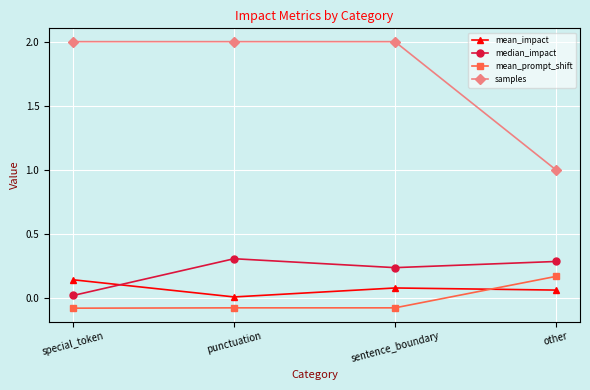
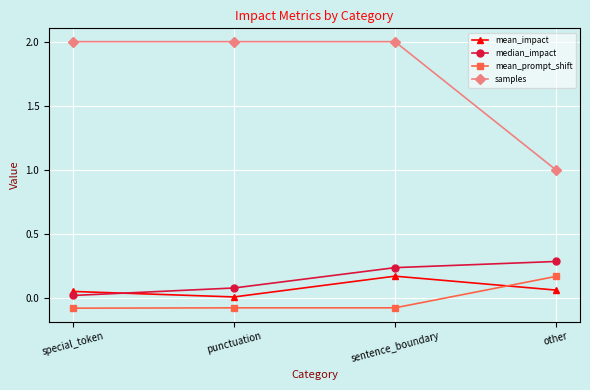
  {
    "mean_impact": {
-     "special_token": 0.14,
+     "special_token": 0.05,
      "punctuation": 0.01,
-     "sentence_boundary": 0.08,
+     "sentence_boundary": 0.17,
      "other": 0.06
    },
    "median_impact": {
      "special_token": 0.02,
-     "punctuation": 0.31,
+     "punctuation": 0.08,
      "sentence_boundary": 0.24,
      "other": 0.28
    },
    "mean_prompt_shift": {
      "special_token": -0.08,
      "punctuation": -0.08,
      "sentence_boundary": -0.08,
      "other": 0.17
    },
    "samples": {
      "special_token": 2.00,
      "punctuation": 2.00,
      "sentence_boundary": 2.00,
      "other": 1.00
    }
  }
